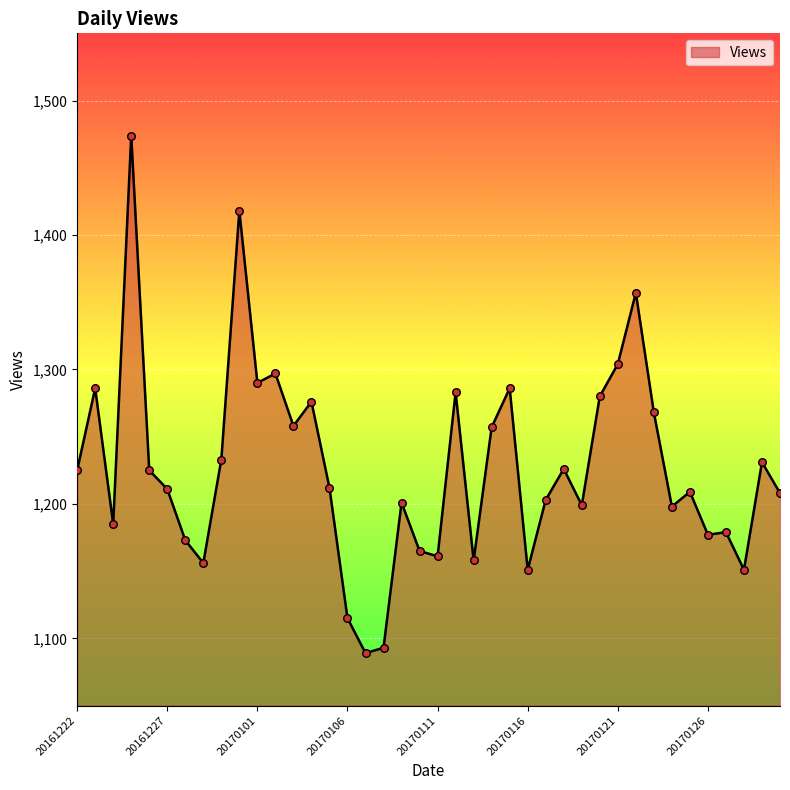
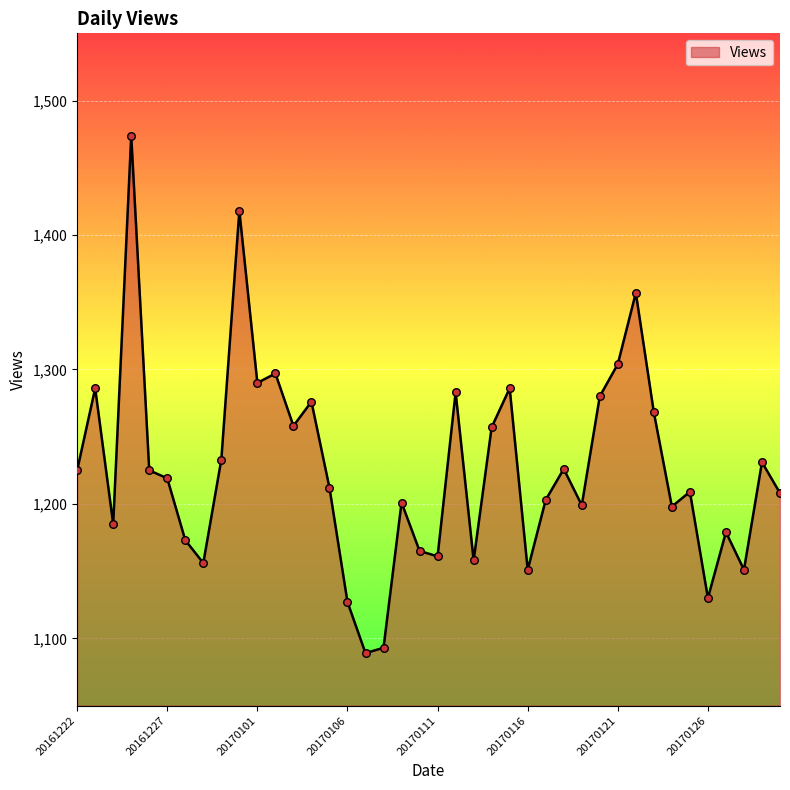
  {
    "20161222": "1,225",
-   "20161227": "1,211",
+   "20161227": "1,219",
    "20170101": "1,290",
-   "20170106": "1,115",
+   "20170106": "1,127",
    "20170111": "1,161",
    "20170116": "1,151",
    "20170121": "1,304",
-   "20170126": "1,177"
+   "20170126": "1,130"
  }
